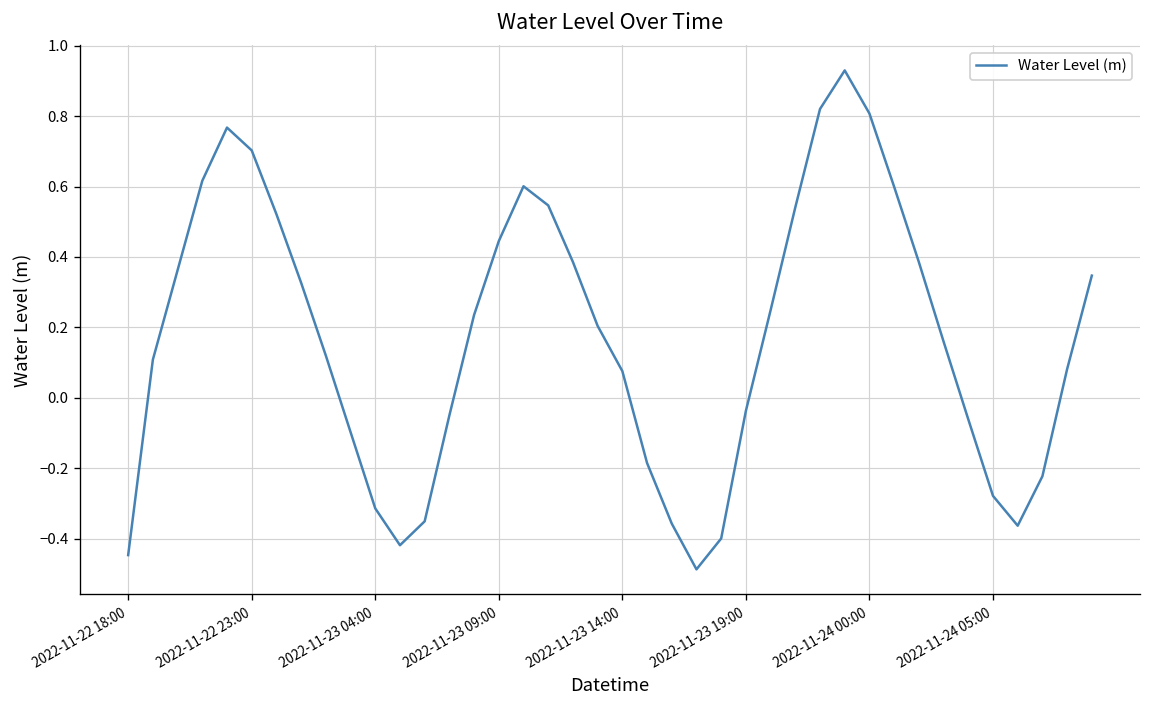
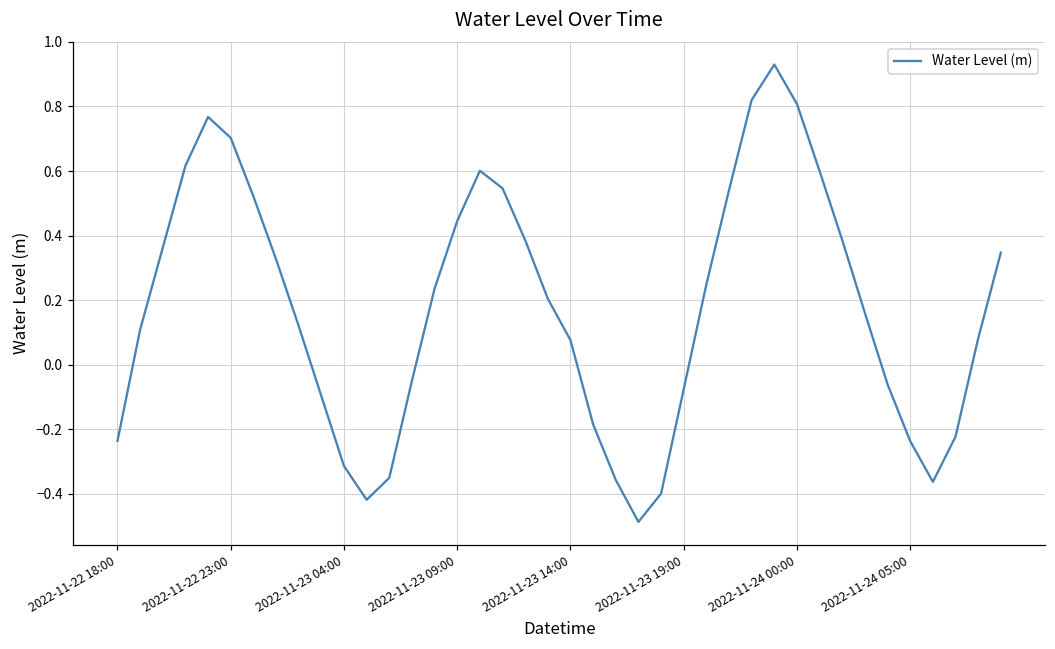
  {
-   "2022-11-22 18:00": -0.45,
+   "2022-11-22 18:00": -0.24,
    "2022-11-22 23:00": 0.70,
    "2022-11-23 04:00": -0.31,
    "2022-11-23 09:00": 0.45,
    "2022-11-23 14:00": 0.08,
-   "2022-11-23 19:00": -0.04,
+   "2022-11-23 19:00": -0.08,
    "2022-11-24 00:00": 0.81,
-   "2022-11-24 05:00": -0.28
+   "2022-11-24 05:00": -0.24
  }
